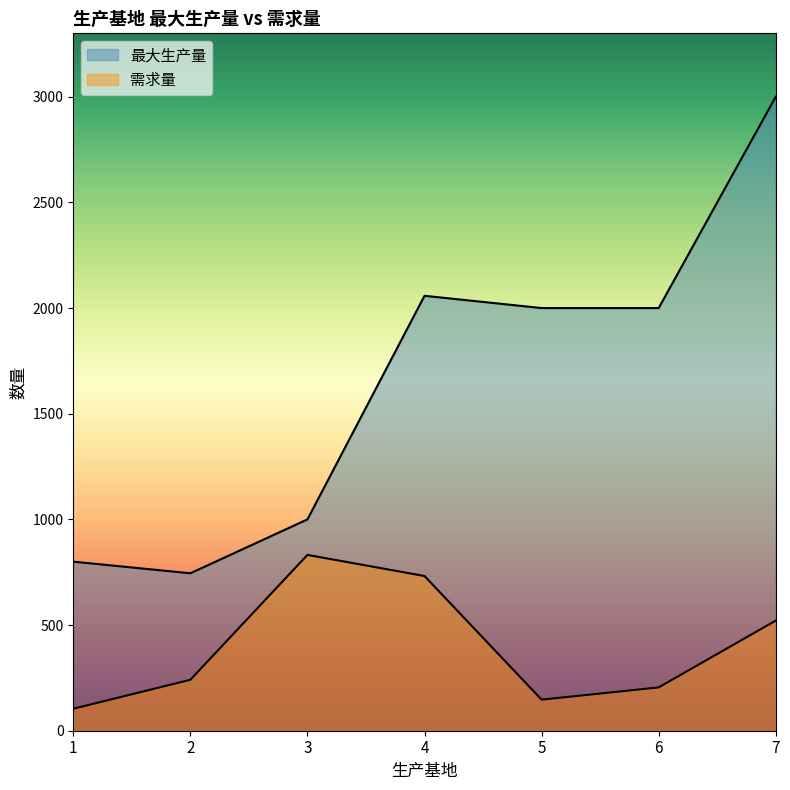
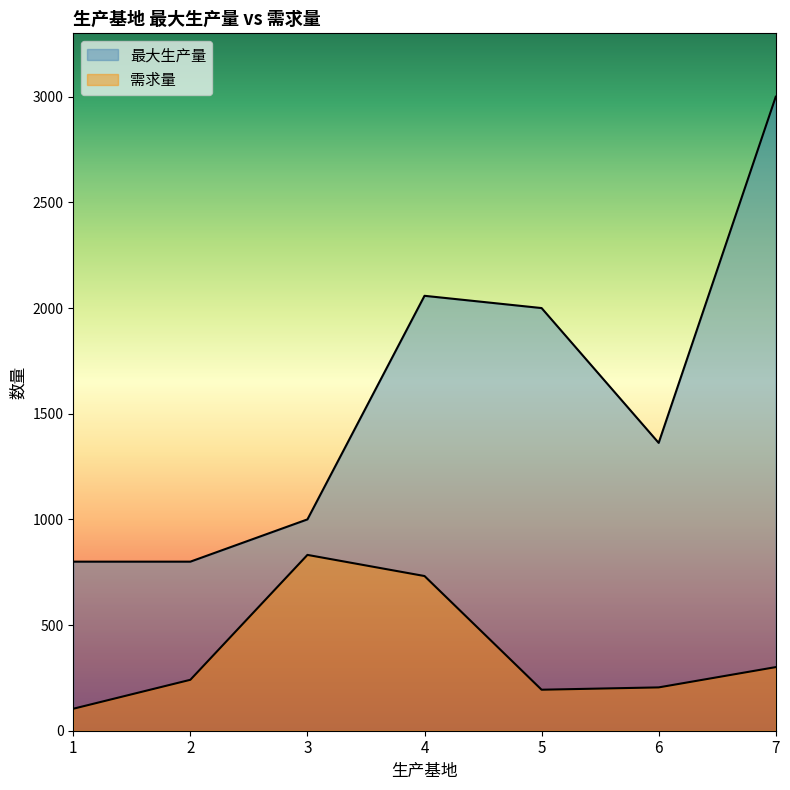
  {
    "最大生产量": {
      "1": 800,
-     "2": 750,
+     "2": 800,
      "3": 1000,
      "4": 2060,
      "5": 2000,
-     "6": 2000,
+     "6": 1360,
      "7": 3000
    },
    "需求量": {
      "1": 100,
      "2": 240,
      "3": 830,
      "4": 730,
-     "5": 150,
+     "5": 190,
      "6": 210,
-     "7": 520
+     "7": 300
    }
  }
